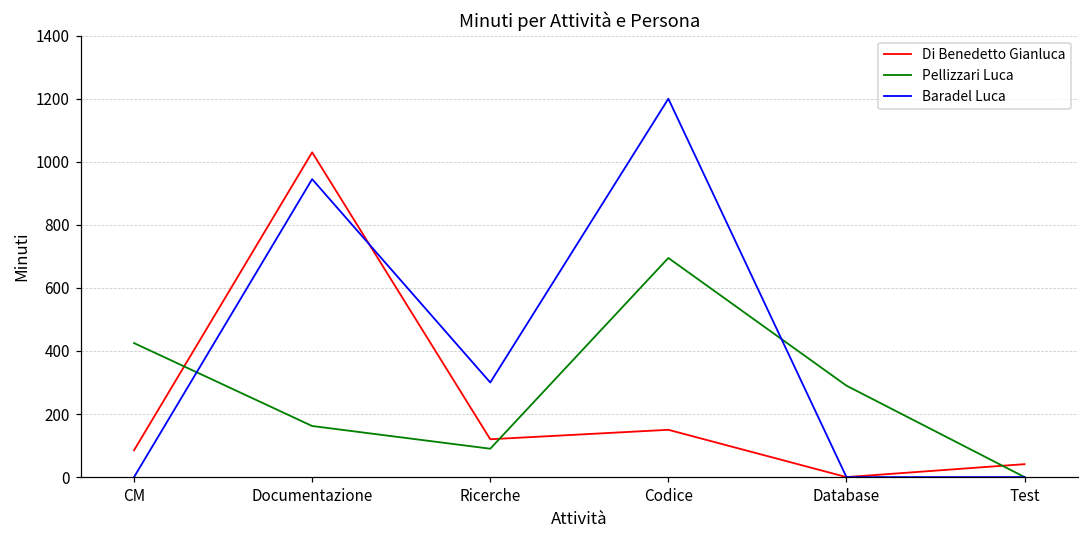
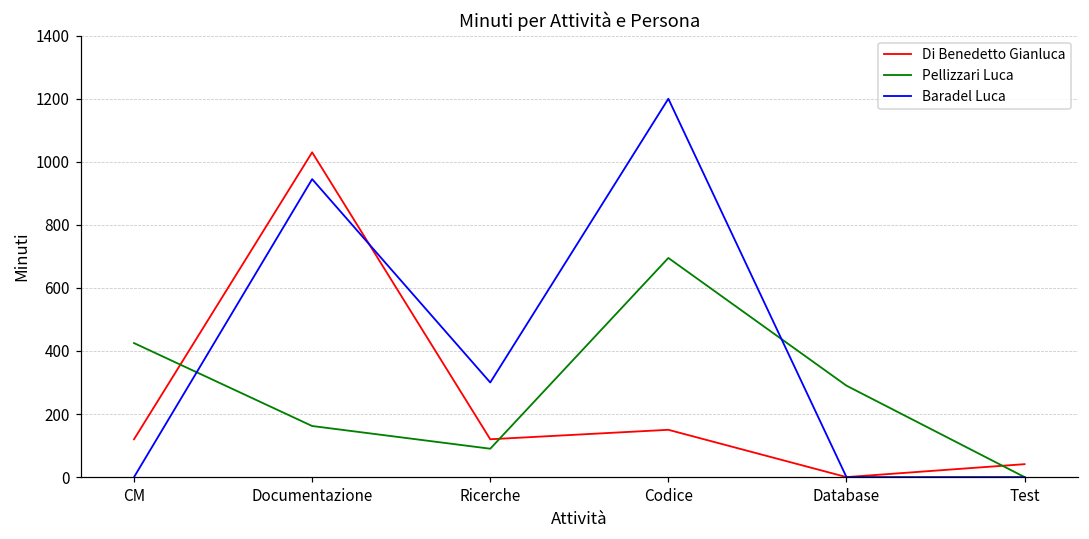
  {
    "Di Benedetto Gianluca": {
-     "CM": 90,
+     "CM": 120,
      "Documentazione": 1030,
      "Ricerche": 120,
      "Codice": 150,
      "Test": 40
    },
    "Pellizzari Luca": {
      "CM": 430,
      "Documentazione": 160,
      "Ricerche": 90,
      "Codice": 700,
      "Database": 290
    },
    "Baradel Luca": {
      "CM": 0,
      "Documentazione": 950,
      "Ricerche": 300,
      "Codice": 1200
    }
  }
